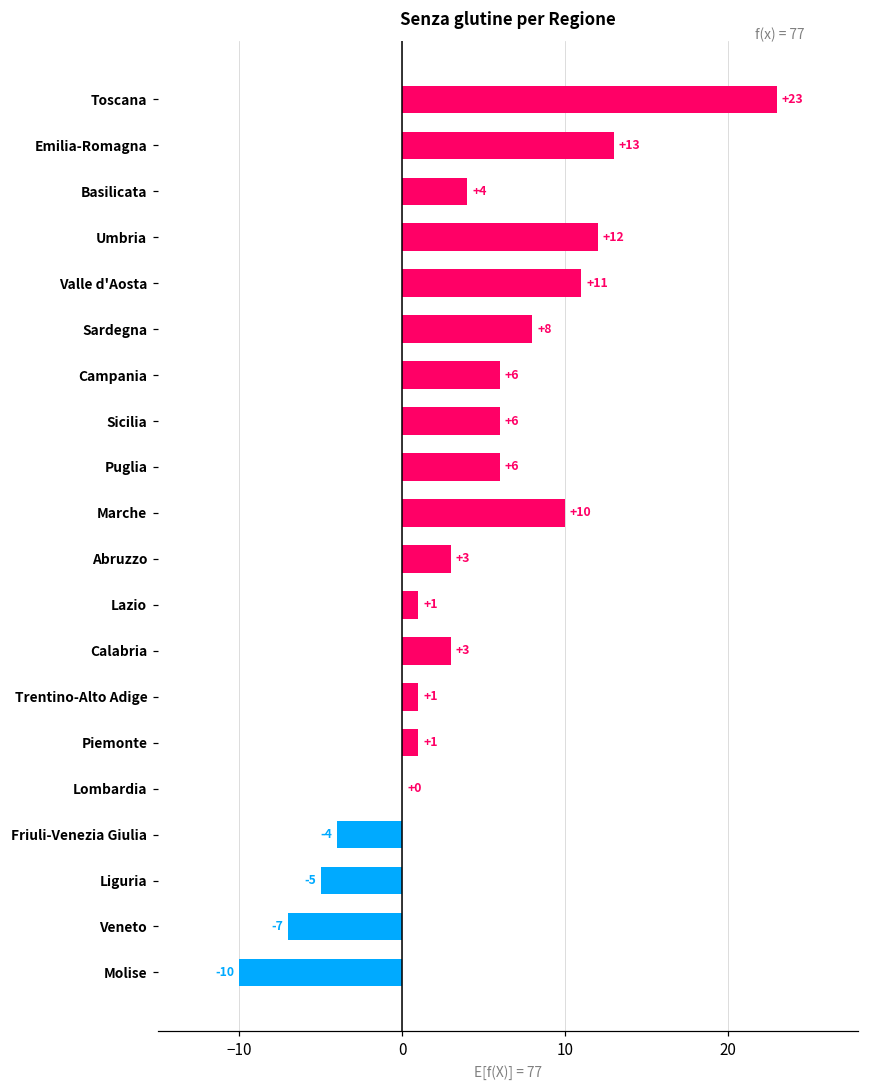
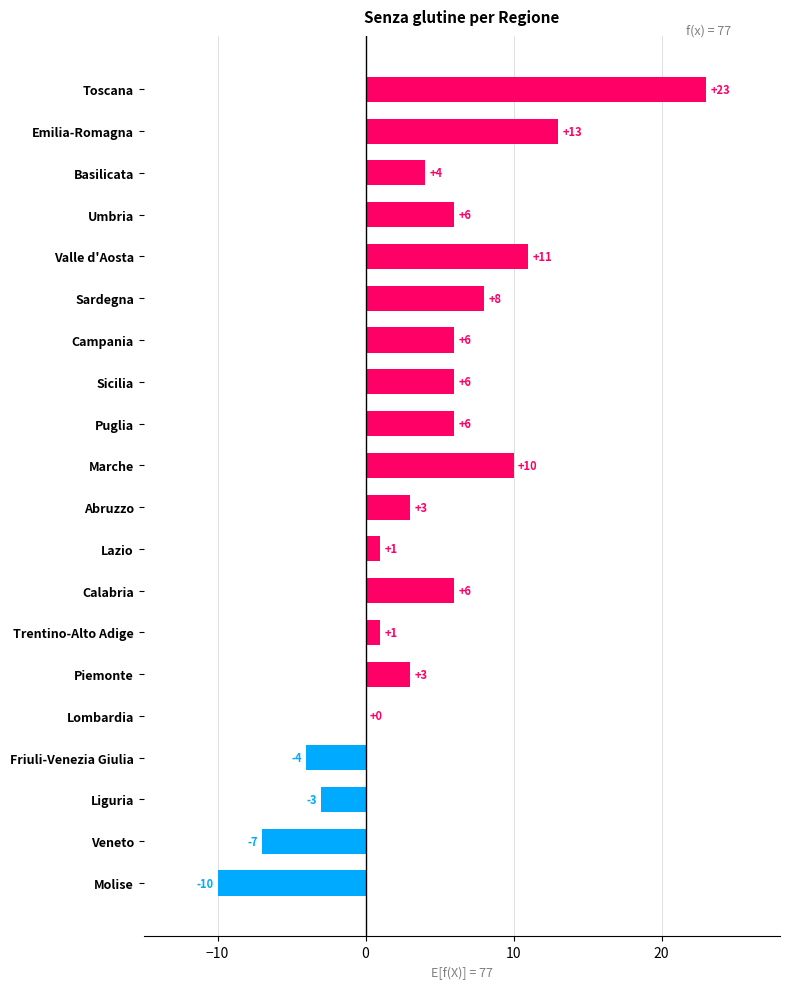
  {
    "Toscana": "+23",
    "Emilia-Romagna": "+13",
    "Basilicata": "+4",
-   "Umbria": "+12",
+   "Umbria": "+6",
    "Valle d'Aosta": "+11",
    "Sardegna": "+8",
    "Campania": "+6",
    "Sicilia": "+6",
    "Puglia": "+6",
    "Marche": "+10",
    "Abruzzo": "+3",
    "Lazio": "+1",
-   "Calabria": "+3",
+   "Calabria": "+6",
    "Trentino-Alto Adige": "+1",
-   "Piemonte": "+1",
+   "Piemonte": "+3",
    "Lombardia": "+0",
    "Friuli-Venezia Giulia": "-4",
-   "Liguria": "-5",
+   "Liguria": "-3",
    "Veneto": "-7",
    "Molise": "-10"
  }
